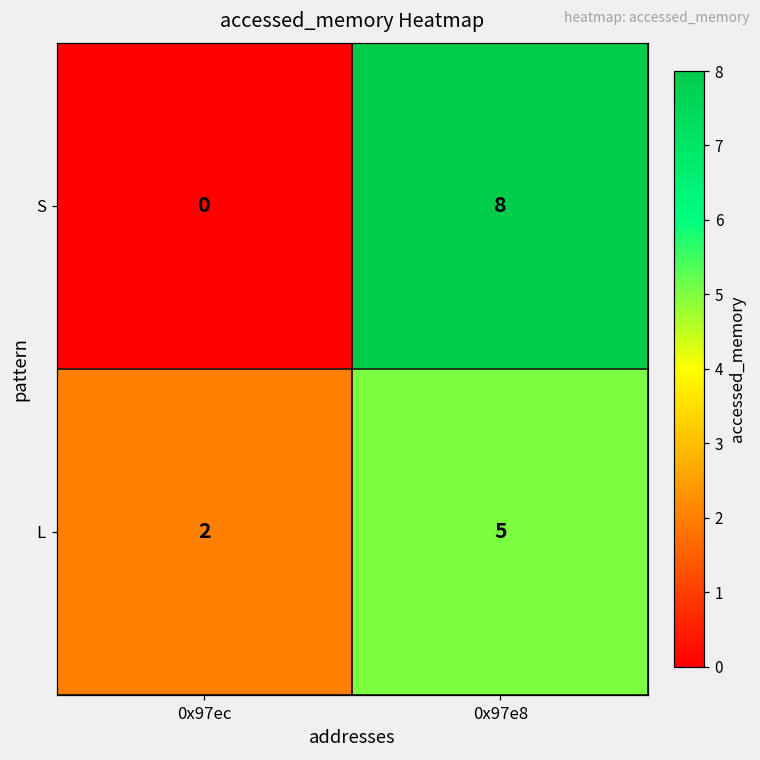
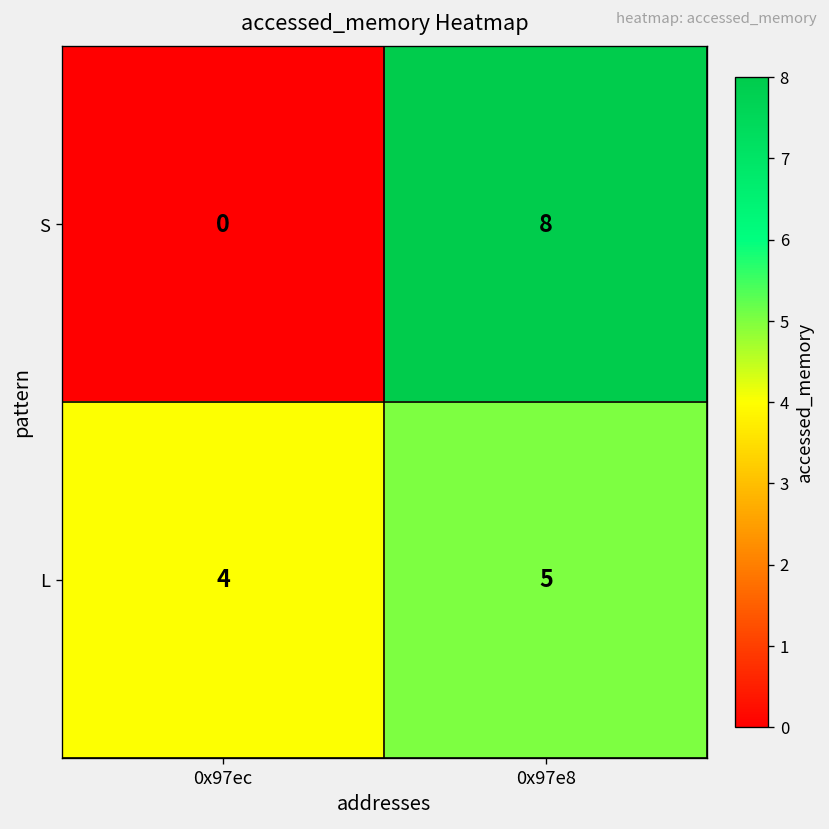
  {
    "S": {
      "0x97ec": 0,
      "0x97e8": 8
    },
    "L": {
-     "0x97ec": 2,
+     "0x97ec": 4,
      "0x97e8": 5
    }
  }
